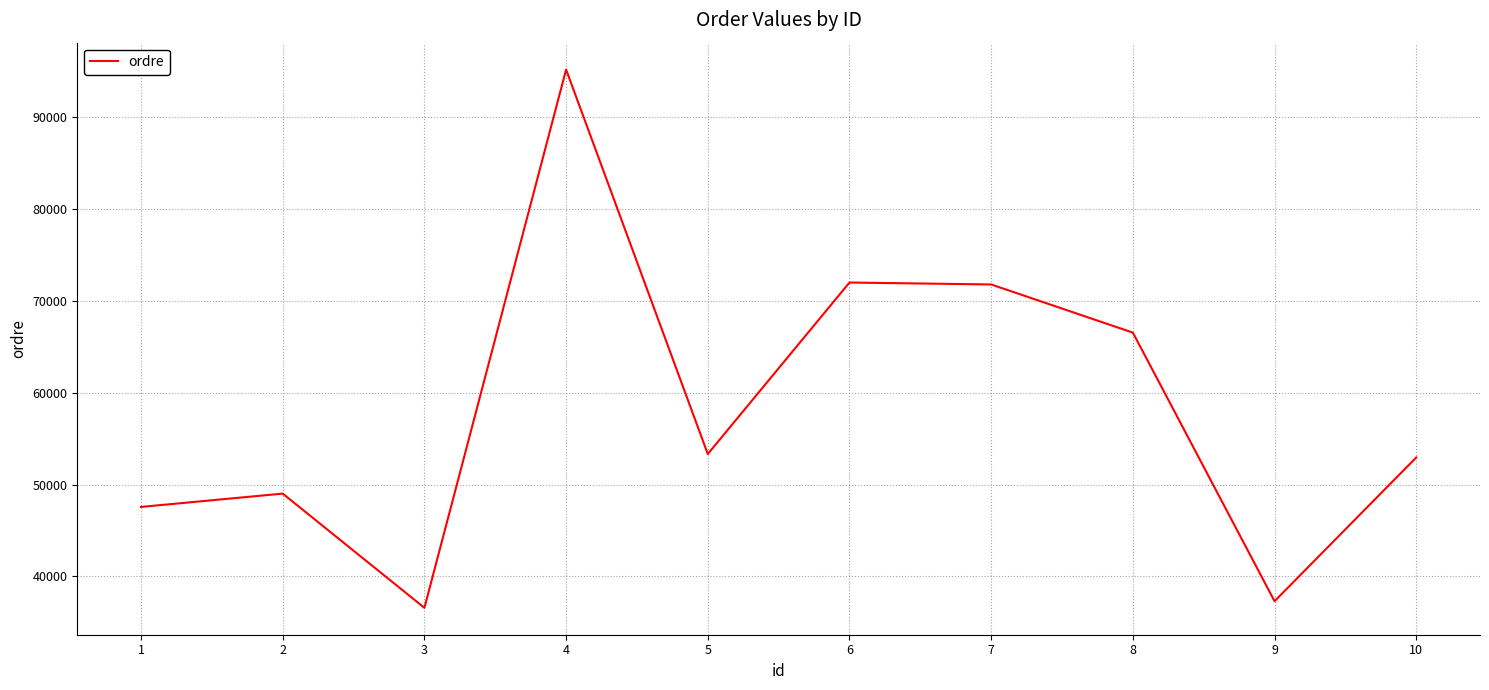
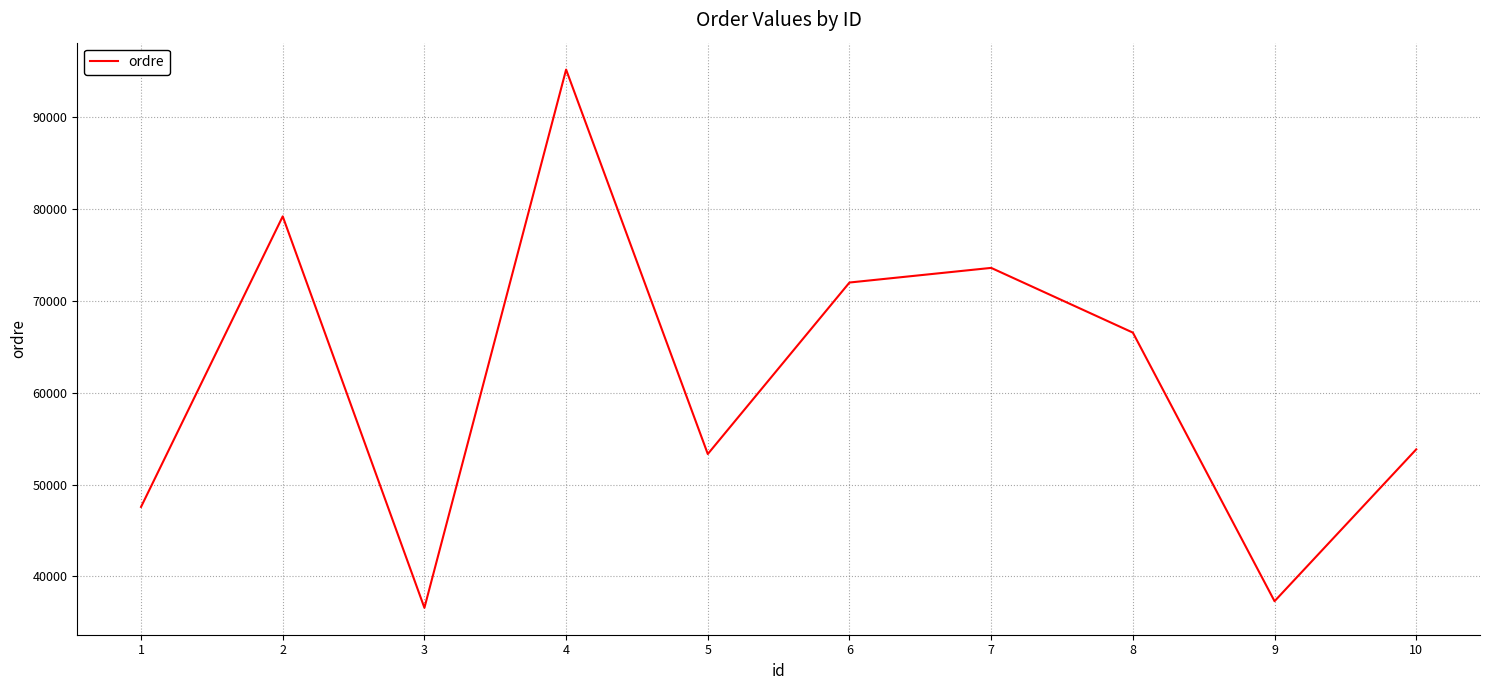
  {
    "1": 48000,
-   "2": 49000,
+   "2": 79000,
    "3": 37000,
    "4": 95000,
    "5": 53000,
    "6": 72000,
-   "7": 72000,
+   "7": 74000,
    "8": 67000,
    "9": 37000,
-   "10": 53000
+   "10": 54000
  }
